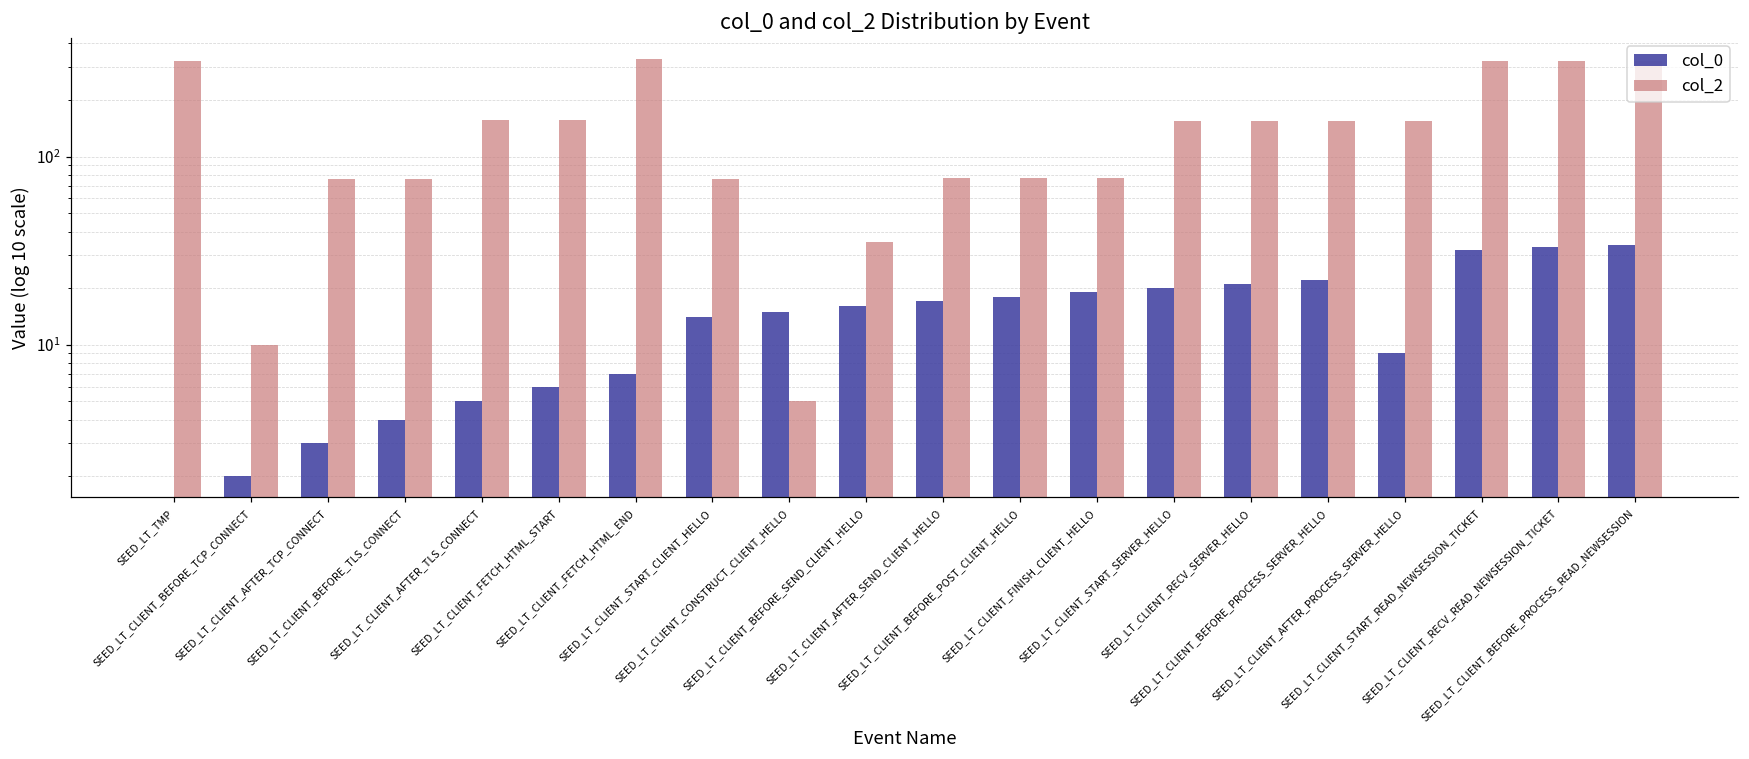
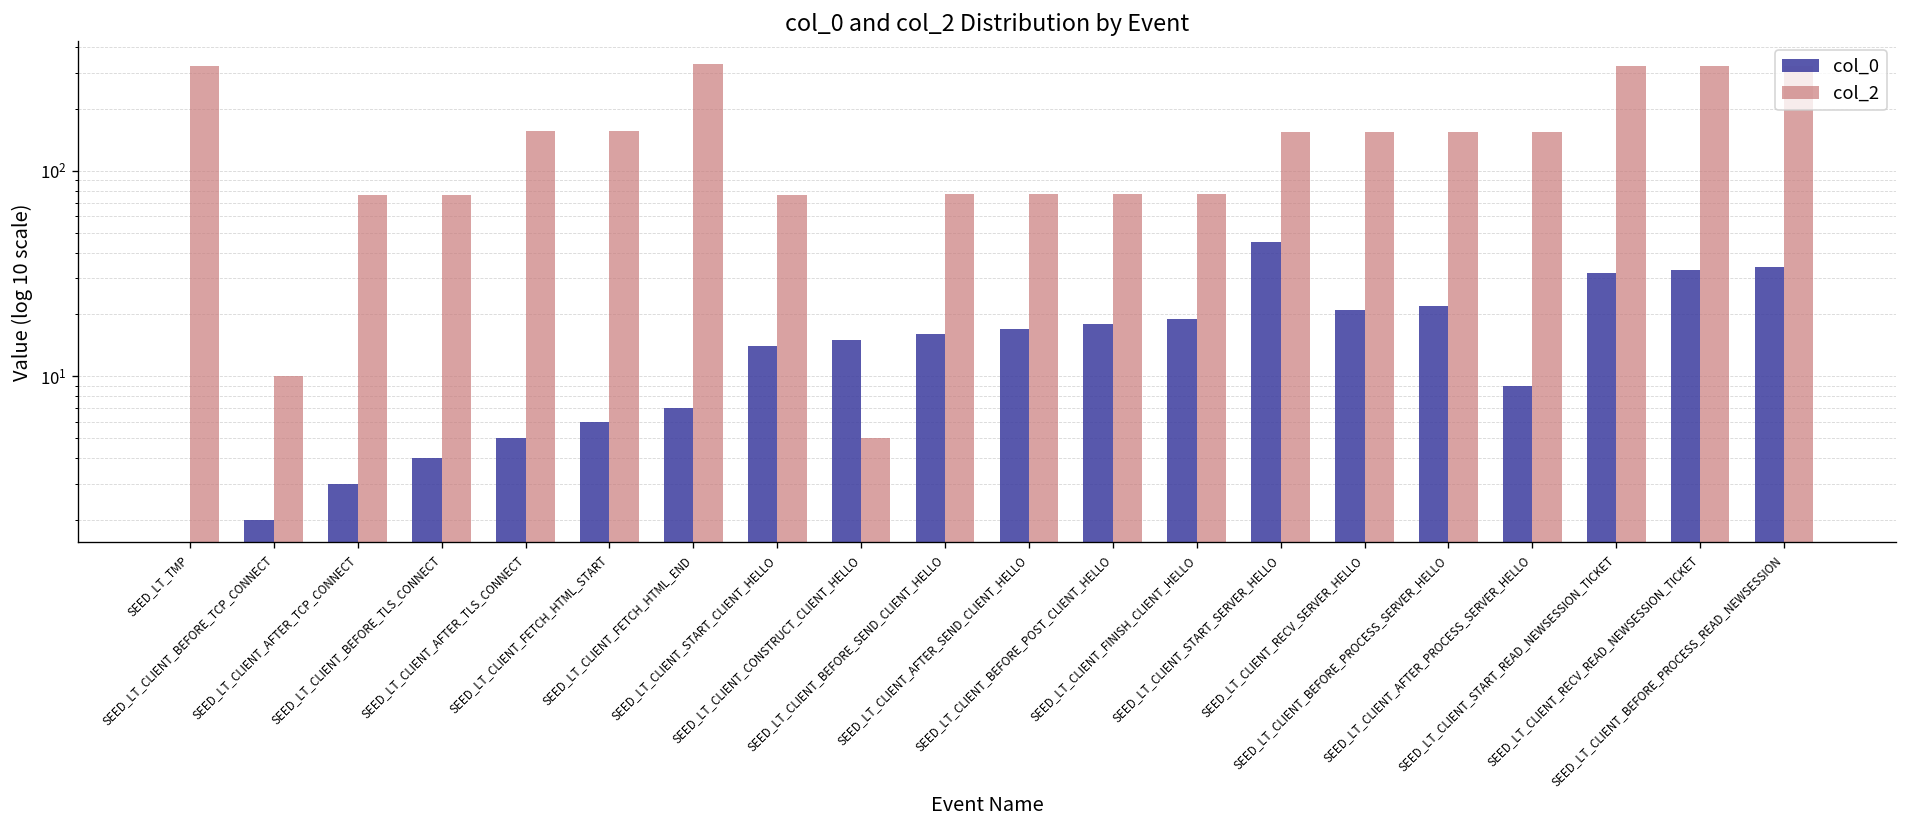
  {
    "col_0": {
      "SEED_LT_CLIENT_BEFORE_TCP_CONNECT": 2,
      "SEED_LT_CLIENT_AFTER_TCP_CONNECT": 3,
      "SEED_LT_CLIENT_BEFORE_TLS_CONNECT": 4,
      "SEED_LT_CLIENT_AFTER_TLS_CONNECT": 5,
      "SEED_LT_CLIENT_FETCH_HTML_START": 6,
      "SEED_LT_CLIENT_FETCH_HTML_END": 7,
      "SEED_LT_CLIENT_START_CLIENT_HELLO": 14,
      "SEED_LT_CLIENT_CONSTRUCT_CLIENT_HELLO": 15,
      "SEED_LT_CLIENT_BEFORE_SEND_CLIENT_HELLO": 16,
      "SEED_LT_CLIENT_AFTER_SEND_CLIENT_HELLO": 17,
      "SEED_LT_CLIENT_BEFORE_POST_CLIENT_HELLO": 18,
      "SEED_LT_CLIENT_FINISH_CLIENT_HELLO": 19,
-     "SEED_LT_CLIENT_START_SERVER_HELLO": 20,
+     "SEED_LT_CLIENT_START_SERVER_HELLO": 45,
      "SEED_LT_CLIENT_RECV_SERVER_HELLO": 21,
      "SEED_LT_CLIENT_BEFORE_PROCESS_SERVER_HELLO": 22,
      "SEED_LT_CLIENT_AFTER_PROCESS_SERVER_HELLO": 9,
      "SEED_LT_CLIENT_START_READ_NEWSESSION_TICKET": 32,
      "SEED_LT_CLIENT_RECV_READ_NEWSESSION_TICKET": 33,
      "SEED_LT_CLIENT_BEFORE_PROCESS_READ_NEWSESSION": 34
    },
    "col_2": {
      "SEED_LT_TMP": 320,
      "SEED_LT_CLIENT_BEFORE_TCP_CONNECT": 10,
      "SEED_LT_CLIENT_AFTER_TCP_CONNECT": 80,
      "SEED_LT_CLIENT_BEFORE_TLS_CONNECT": 80,
      "SEED_LT_CLIENT_AFTER_TLS_CONNECT": 160,
      "SEED_LT_CLIENT_FETCH_HTML_START": 160,
      "SEED_LT_CLIENT_FETCH_HTML_END": 330,
      "SEED_LT_CLIENT_START_CLIENT_HELLO": 80,
      "SEED_LT_CLIENT_CONSTRUCT_CLIENT_HELLO": 5,
-     "SEED_LT_CLIENT_BEFORE_SEND_CLIENT_HELLO": 35,
+     "SEED_LT_CLIENT_BEFORE_SEND_CLIENT_HELLO": 80,
      "SEED_LT_CLIENT_AFTER_SEND_CLIENT_HELLO": 80,
      "SEED_LT_CLIENT_BEFORE_POST_CLIENT_HELLO": 80,
      "SEED_LT_CLIENT_FINISH_CLIENT_HELLO": 80,
      "SEED_LT_CLIENT_START_SERVER_HELLO": 160,
      "SEED_LT_CLIENT_RECV_SERVER_HELLO": 160,
      "SEED_LT_CLIENT_BEFORE_PROCESS_SERVER_HELLO": 160,
      "SEED_LT_CLIENT_AFTER_PROCESS_SERVER_HELLO": 160,
      "SEED_LT_CLIENT_START_READ_NEWSESSION_TICKET": 320,
      "SEED_LT_CLIENT_RECV_READ_NEWSESSION_TICKET": 320
    }
  }
